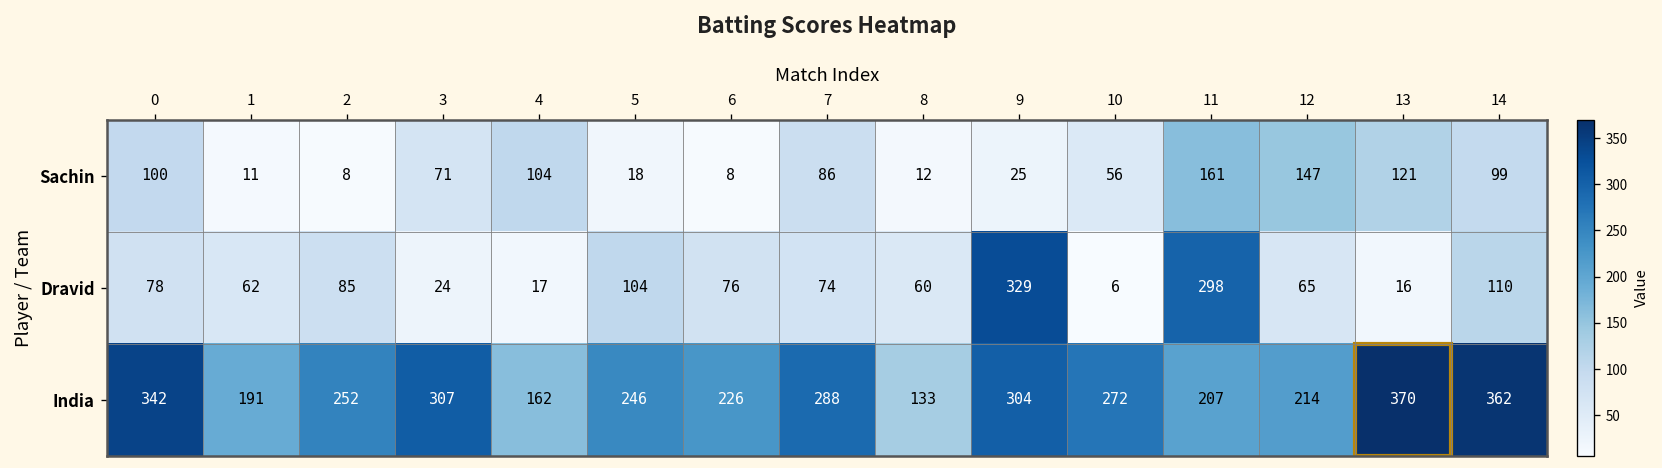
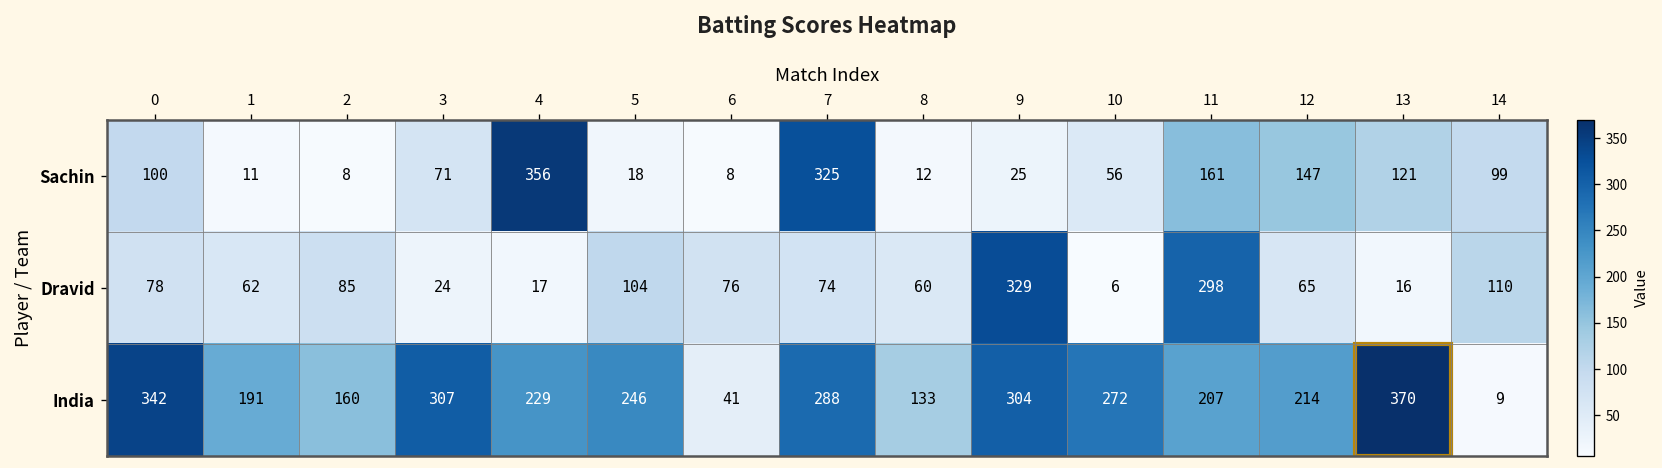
  {
    "Sachin": {
      "0": 100,
      "1": 11,
      "2": 8,
      "3": 71,
-     "4": 104,
+     "4": 356,
      "5": 18,
      "6": 8,
-     "7": 86,
+     "7": 325,
      "8": 12,
      "9": 25,
      "10": 56,
      "11": 161,
      "12": 147,
      "13": 121,
      "14": 99
    },
    "Dravid": {
      "0": 78,
      "1": 62,
      "2": 85,
      "3": 24,
      "4": 17,
      "5": 104,
      "6": 76,
      "7": 74,
      "8": 60,
      "9": 329,
      "10": 6,
      "11": 298,
      "12": 65,
      "13": 16,
      "14": 110
    },
    "India": {
      "0": 342,
      "1": 191,
-     "2": 252,
+     "2": 160,
      "3": 307,
-     "4": 162,
+     "4": 229,
      "5": 246,
-     "6": 226,
+     "6": 41,
      "7": 288,
      "8": 133,
      "9": 304,
      "10": 272,
      "11": 207,
      "12": 214,
      "13": 370,
-     "14": 362
+     "14": 9
    }
  }
